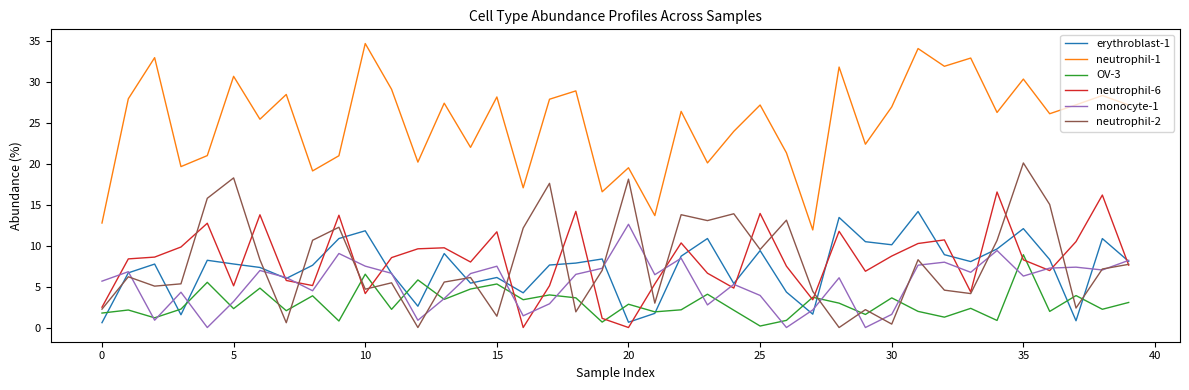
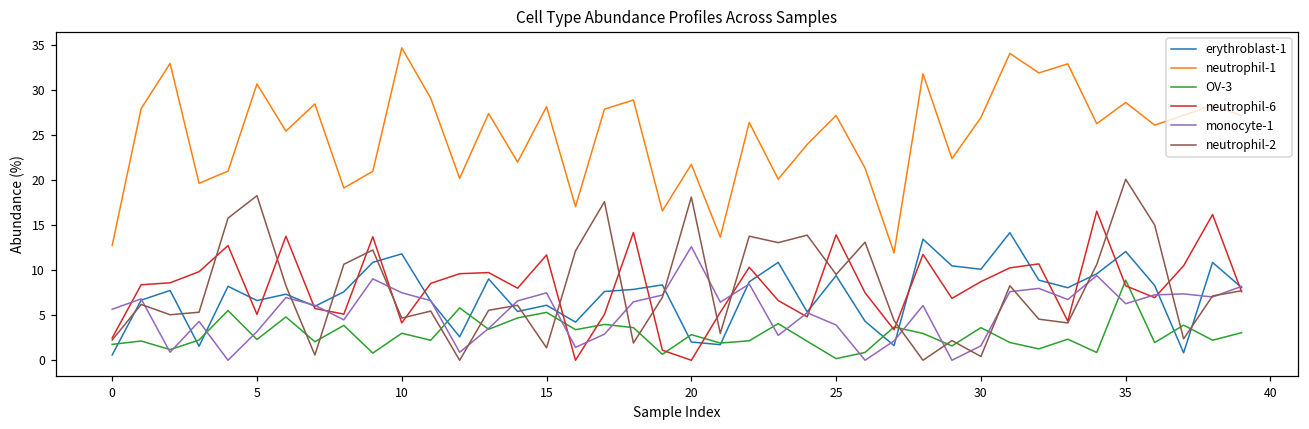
  {
    "erythroblast-1": {
      "0": 1,
-     "5": 8,
+     "5": 7,
      "10": 12,
      "15": 6,
-     "20": 1,
+     "20": 2,
      "30": 10,
      "35": 12
    },
    "neutrophil-1": {
      "0": 13,
      "5": 31,
      "10": 35,
      "15": 28,
-     "20": 20,
+     "20": 22,
      "25": 27,
      "30": 27,
-     "35": 30
+     "35": 29
    },
    "OV-3": {
      "0": 2,
      "5": 2,
-     "10": 7,
+     "10": 3,
      "15": 5,
      "20": 3,
      "25": 0,
      "30": 4,
      "35": 9
    },
    "neutrophil-6": {
      "5": 5,
      "10": 4,
      "15": 12,
      "20": 0,
      "25": 14,
      "30": 9,
      "35": 8
    },
    "monocyte-1": {
      "0": 6,
      "5": 3,
      "10": 7,
      "15": 7,
      "20": 13,
      "25": 4,
      "30": 2,
      "35": 6
    },
    "neutrophil-2": {
      "5": 18,
      "10": 5,
      "15": 1,
      "20": 18,
      "30": 0,
      "35": 20
    }
  }
